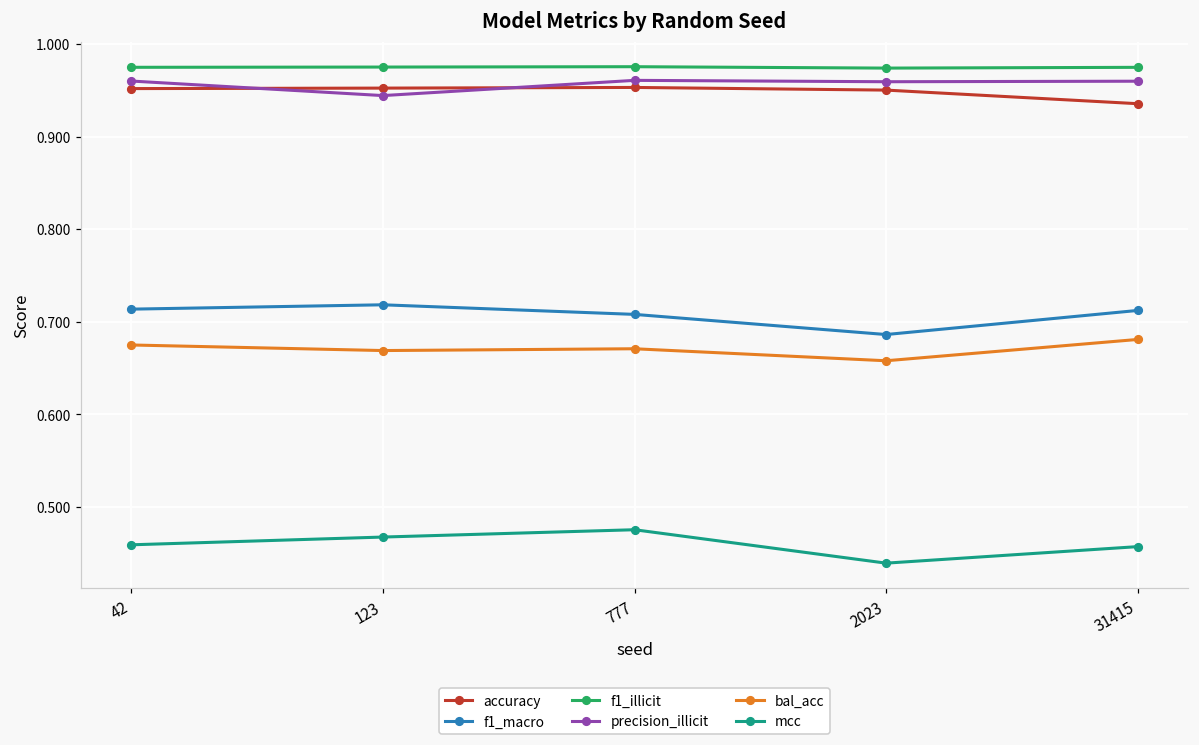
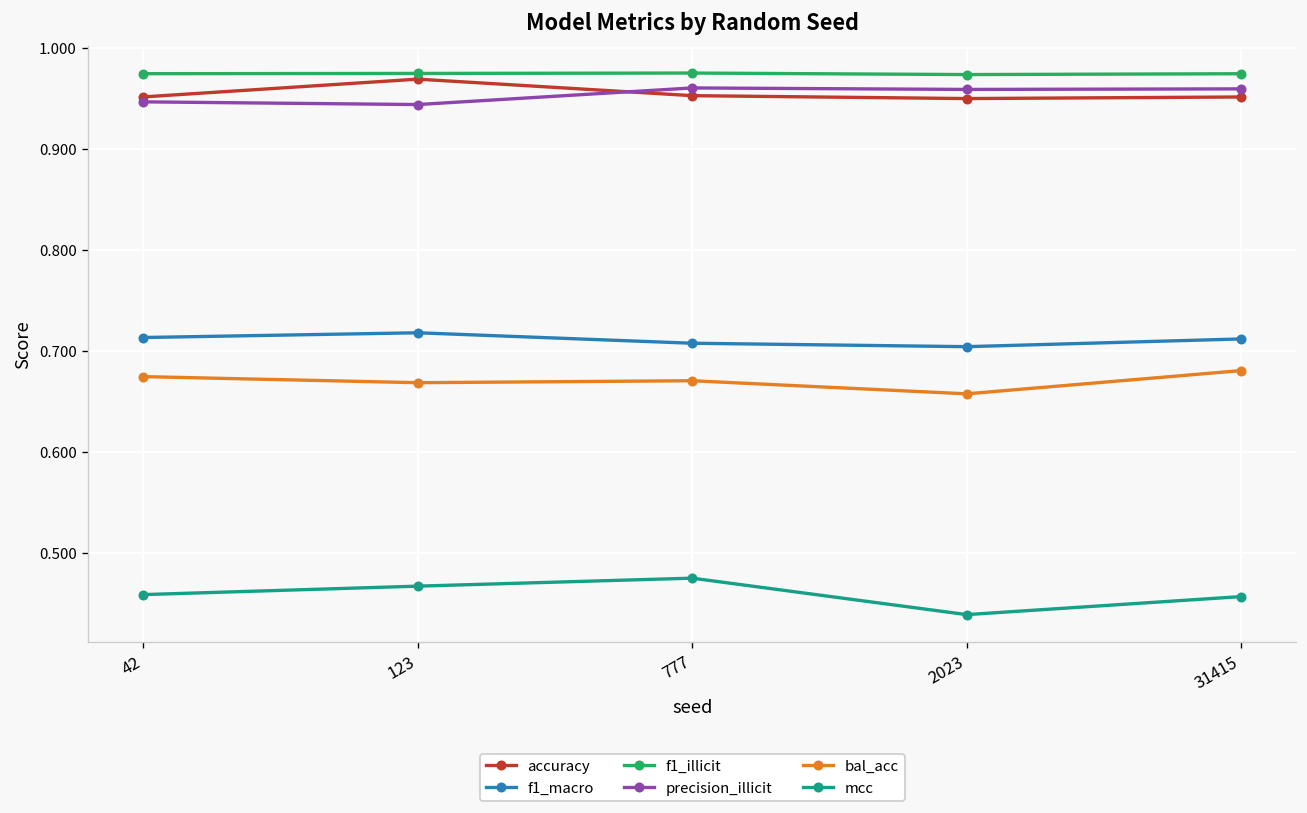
  {
    "accuracy": {
      "42": 0.95,
-     "123": 0.95,
+     "123": 0.97,
      "777": 0.95,
      "2023": 0.95,
-     "31415": 0.94
+     "31415": 0.95
    },
    "f1_macro": {
      "42": 0.71,
      "123": 0.72,
      "777": 0.71,
-     "2023": 0.69,
+     "2023": 0.70,
      "31415": 0.71
    },
    "precision_illicit": {
-     "42": 0.96,
+     "42": 0.95,
      "123": 0.94,
      "777": 0.96,
      "2023": 0.96,
      "31415": 0.96
    },
    "bal_acc": {
      "42": 0.67,
      "123": 0.67,
      "777": 0.67,
      "2023": 0.66,
      "31415": 0.68
    }
  }
